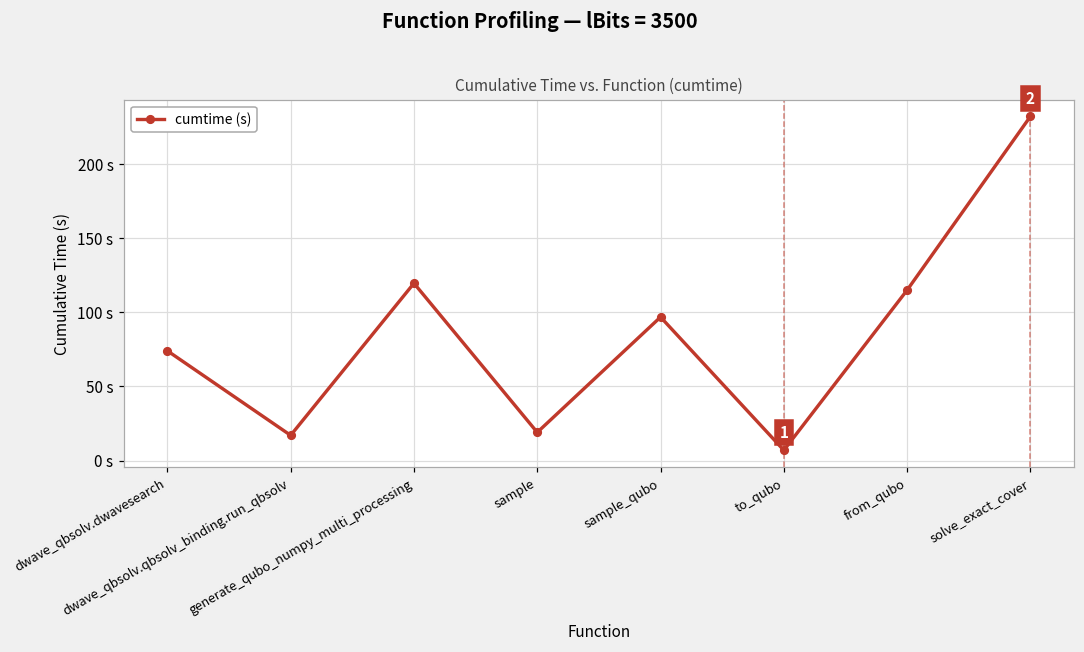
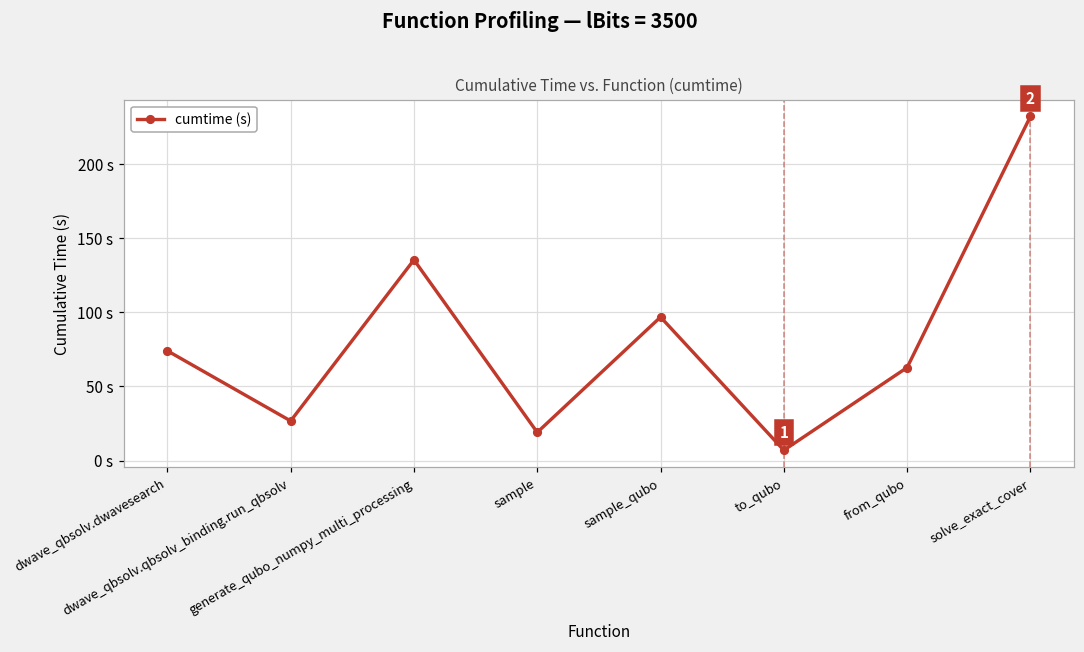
  {
    "dwave_qbsolv.dwavesearch": "74 s",
-   "dwave_qbsolv.qbsolv_binding.run_qbsolv": "17 s",
-   "generate_qubo_numpy_multi_processing": "120 s",
+   "dwave_qbsolv.qbsolv_binding.run_qbsolv": "27 s",
+   "generate_qubo_numpy_multi_processing": "136 s",
    "sample": "19 s",
    "sample_qubo": "97 s",
-   "from_qubo": "115 s"
+   "from_qubo": "63 s"
  }
